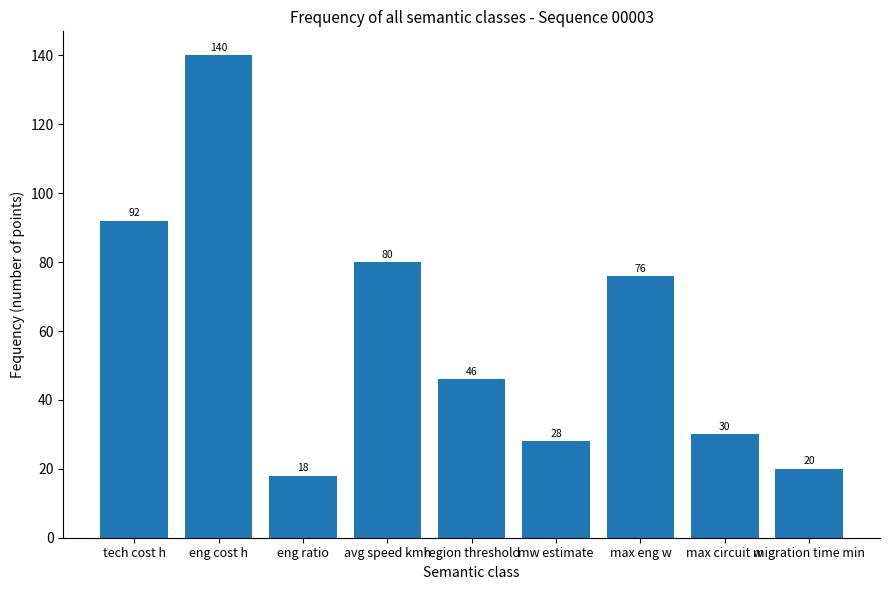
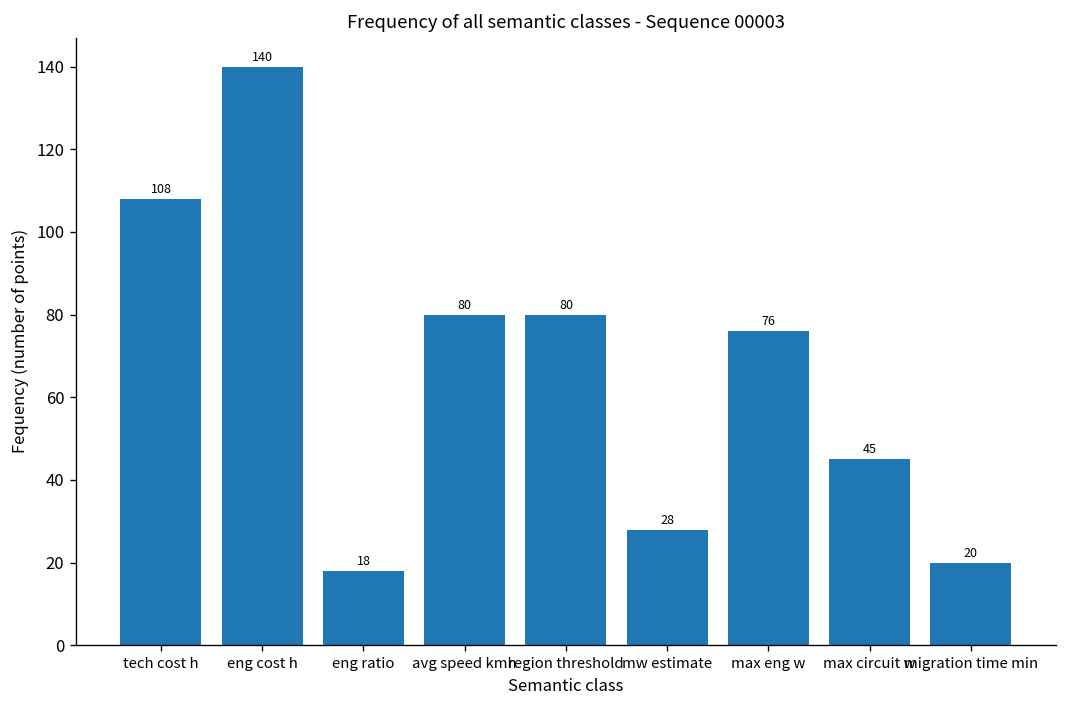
  {
-   "tech cost h": 92,
+   "tech cost h": 108,
    "eng cost h": 140,
    "eng ratio": 18,
    "avg speed kmh": 80,
-   "region threshold": 46,
+   "region threshold": 80,
    "mw estimate": 28,
    "max eng w": 76,
-   "max circuit w": 30,
+   "max circuit w": 45,
    "migration time min": 20
  }
